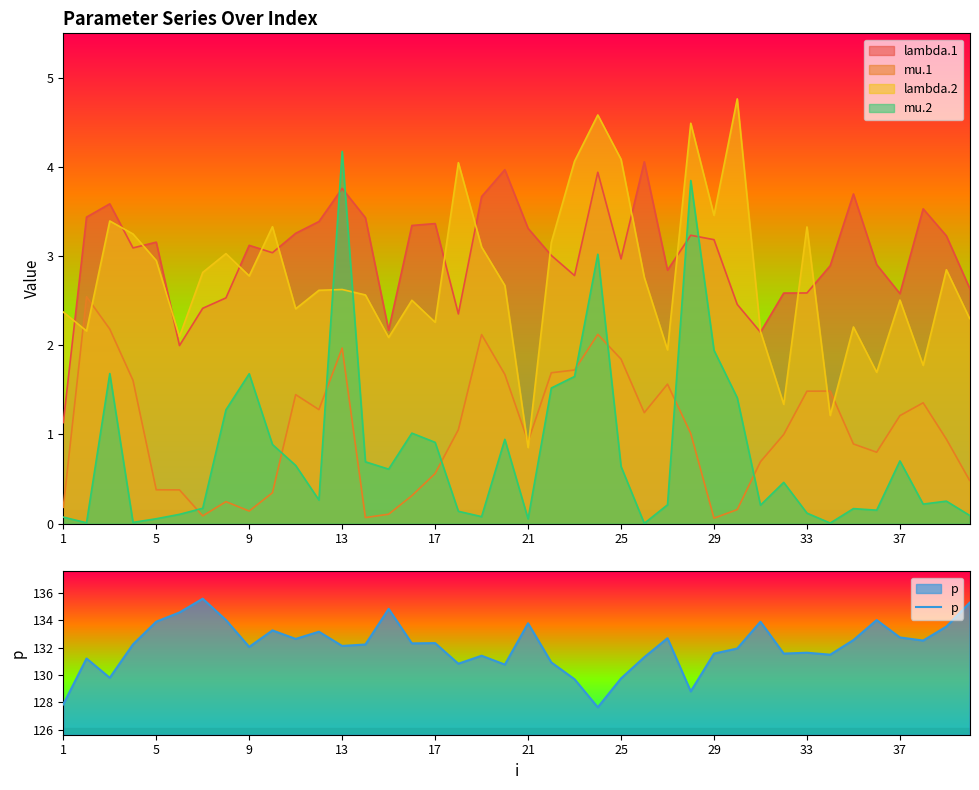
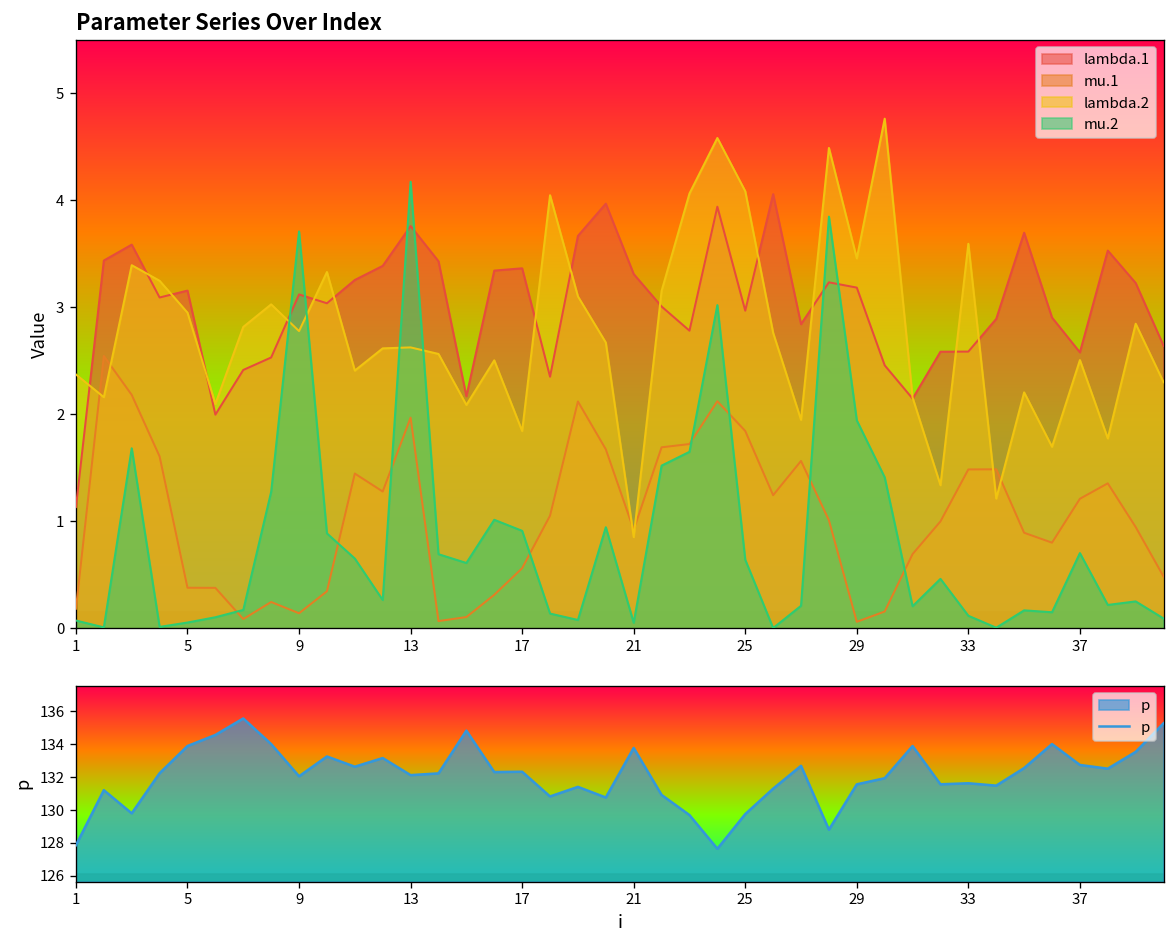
  {
    "Parameter Series Over Index": {
      "lambda.2": {
        "1": 2.4,
        "5": 3.0,
        "9": 2.8,
        "13": 2.6,
-       "17": 2.3,
+       "17": 1.8,
        "21": 0.9,
        "25": 4.1,
        "29": 3.5,
-       "33": 3.3,
+       "33": 3.6,
        "37": 2.5
      },
      "mu.2": {
-       "9": 1.7,
+       "9": 3.7,
        "13": 4.2,
        "17": 0.9,
        "25": 0.6,
        "29": 1.9,
        "37": 0.7
      }
    }
  }
